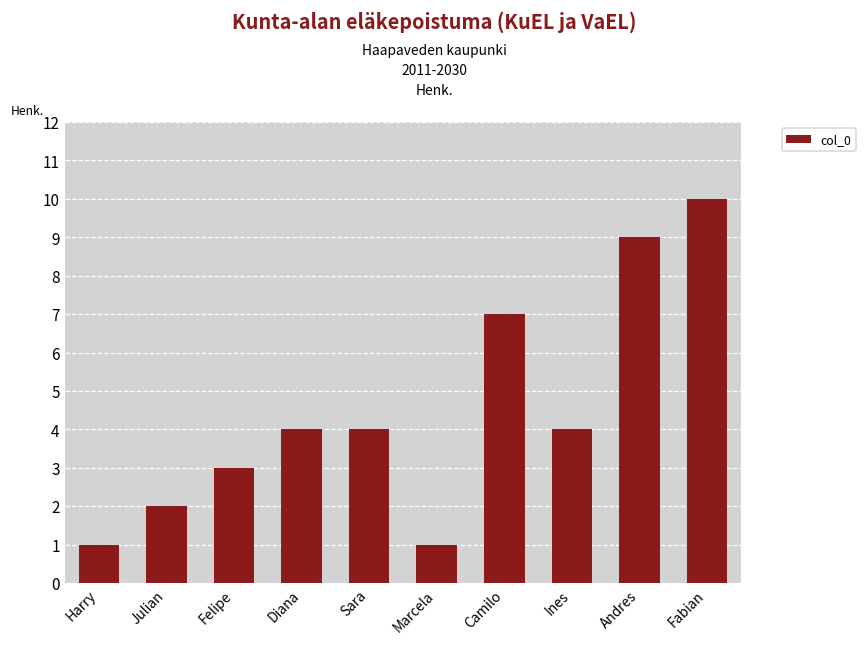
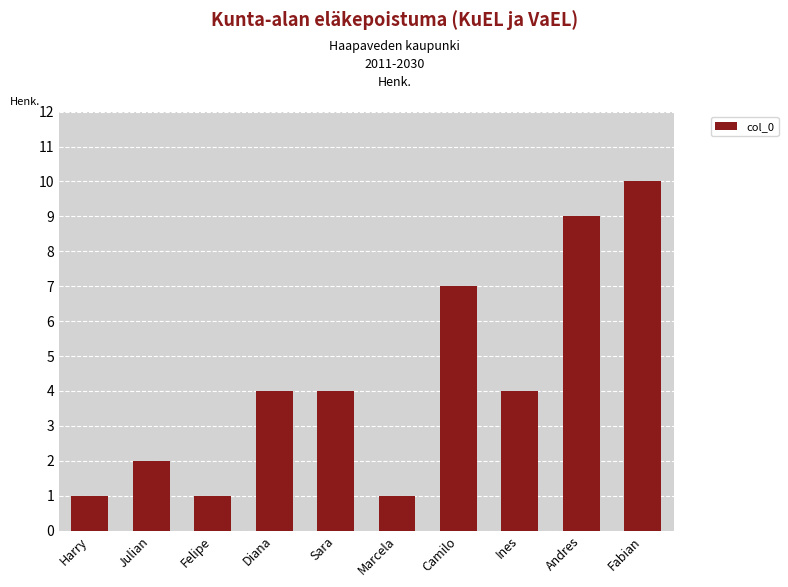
  {
    "Harry": 1,
    "Julian": 2,
-   "Felipe": 3,
+   "Felipe": 1,
    "Diana": 4,
    "Sara": 4,
    "Marcela": 1,
    "Camilo": 7,
    "Ines": 4,
    "Andres": 9,
    "Fabian": 10
  }
